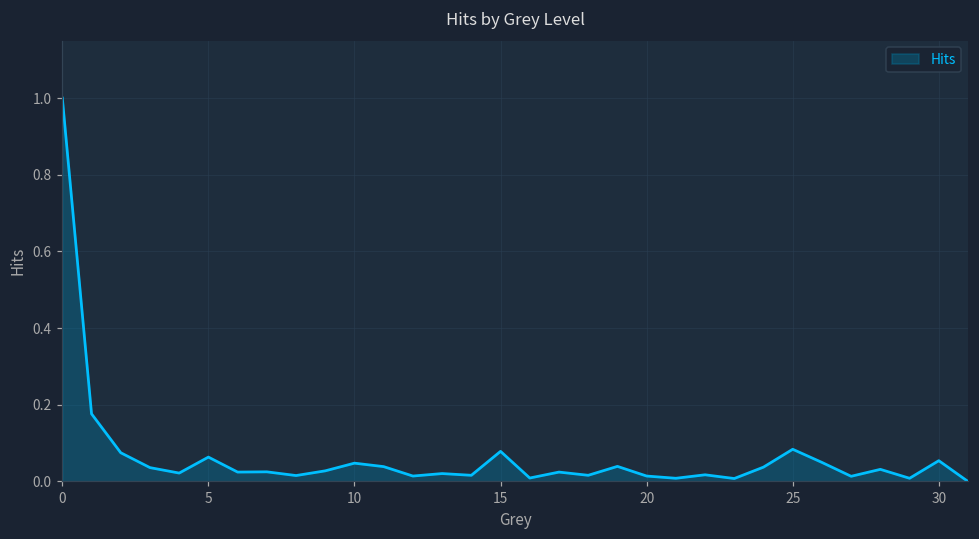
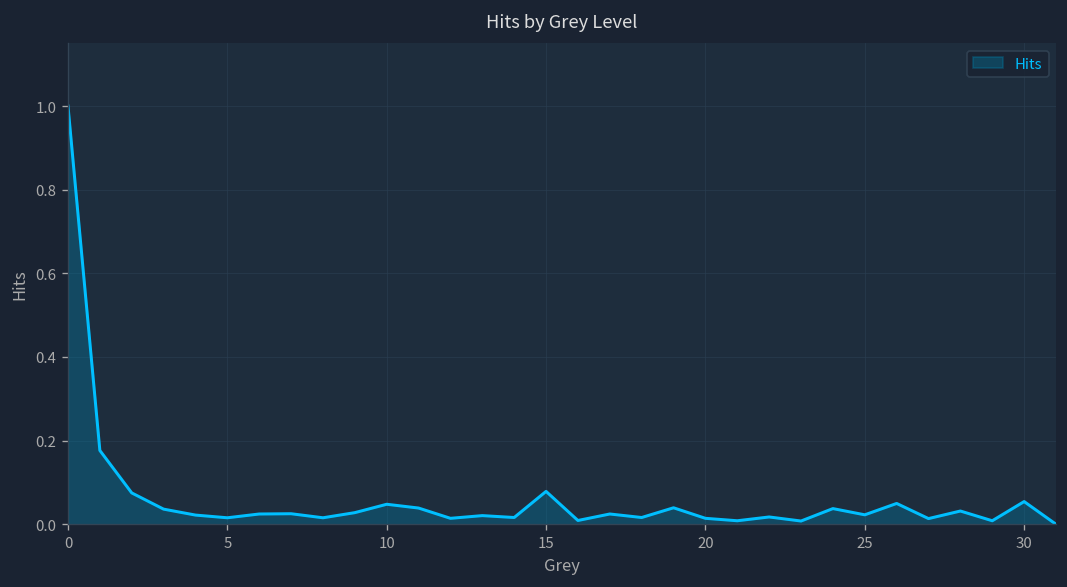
  {
    "0": 1.00,
-   "5": 0.06,
+   "5": 0.02,
    "10": 0.05,
    "15": 0.08,
    "20": 0.01,
-   "25": 0.08,
+   "25": 0.02,
    "30": 0.05
  }
